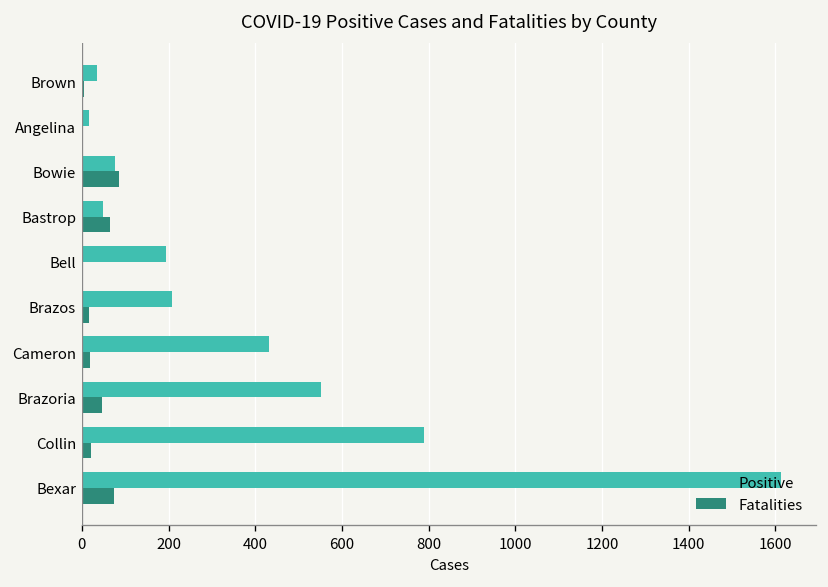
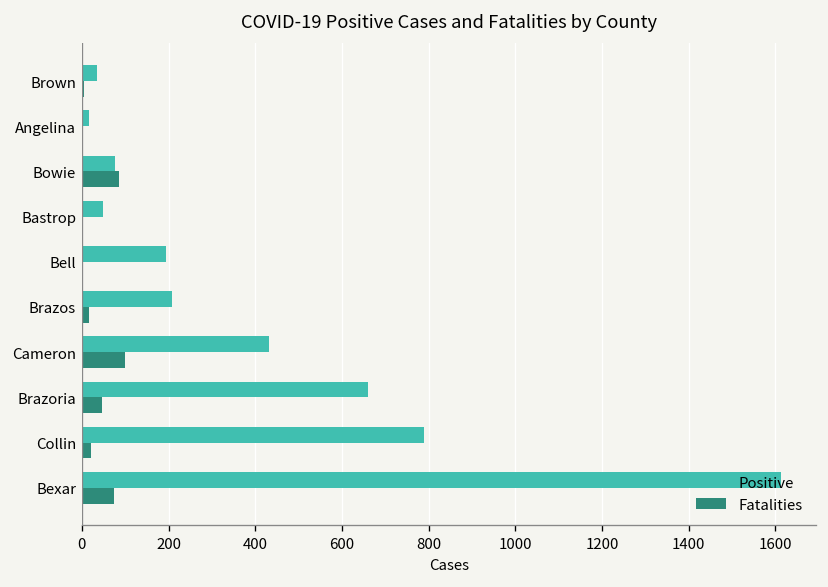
  {
    "Positive": {
      "Brown": 40,
      "Angelina": 20,
      "Bowie": 80,
      "Bastrop": 50,
      "Bell": 190,
      "Brazos": 210,
      "Cameron": 430,
-     "Brazoria": 550,
+     "Brazoria": 660,
      "Collin": 790,
      "Bexar": 1610
    },
    "Fatalities": {
      "Angelina": 0,
      "Bowie": 90,
-     "Bastrop": 70,
+     "Bastrop": 0,
      "Brazos": 20,
-     "Cameron": 20,
+     "Cameron": 100,
      "Brazoria": 50,
      "Collin": 20,
      "Bexar": 70
    }
  }
